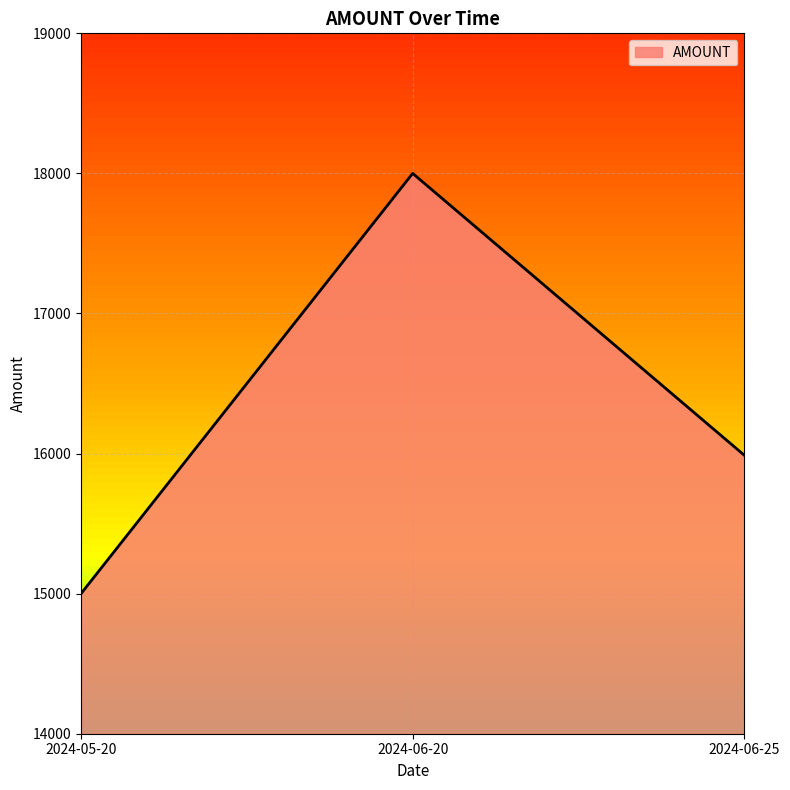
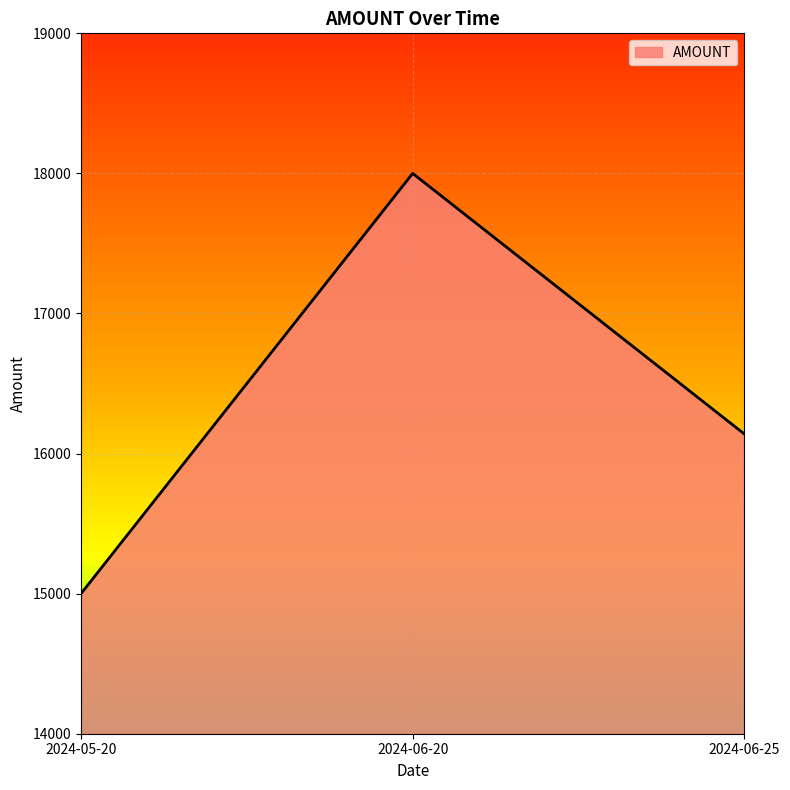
  {
    "2024-05-20": 15000,
    "2024-06-20": 18000,
-   "2024-06-25": 15990
+   "2024-06-25": 16140
  }
